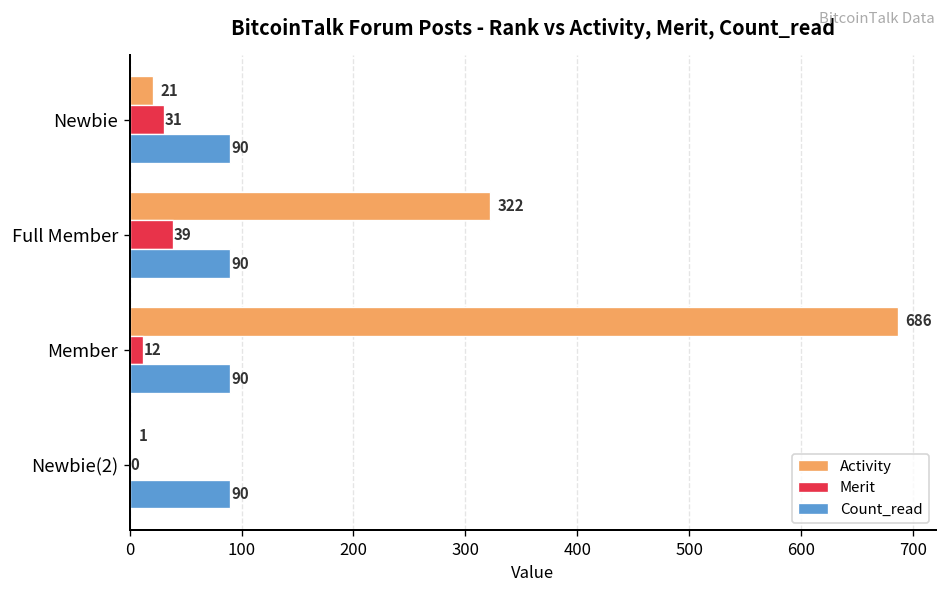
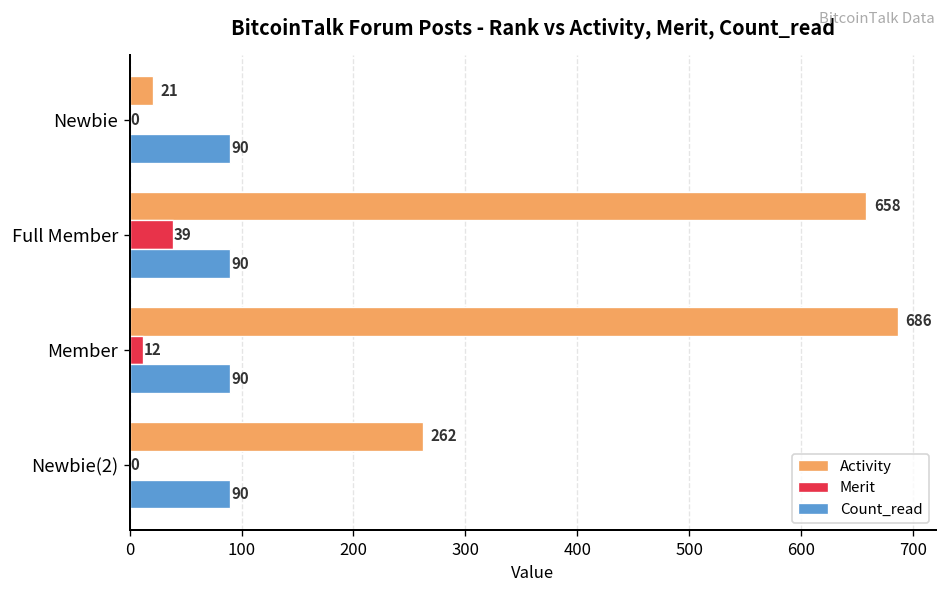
  {
    "Activity": {
      "Newbie": 21,
-     "Full Member": 322,
+     "Full Member": 658,
      "Member": 686,
-     "Newbie(2)": 1
+     "Newbie(2)": 262
    },
    "Merit": {
-     "Newbie": 31,
+     "Newbie": 0,
      "Full Member": 39,
      "Member": 12,
      "Newbie(2)": 0
    },
    "Count_read": {
      "Newbie": 90,
      "Full Member": 90,
      "Member": 90,
      "Newbie(2)": 90
    }
  }
